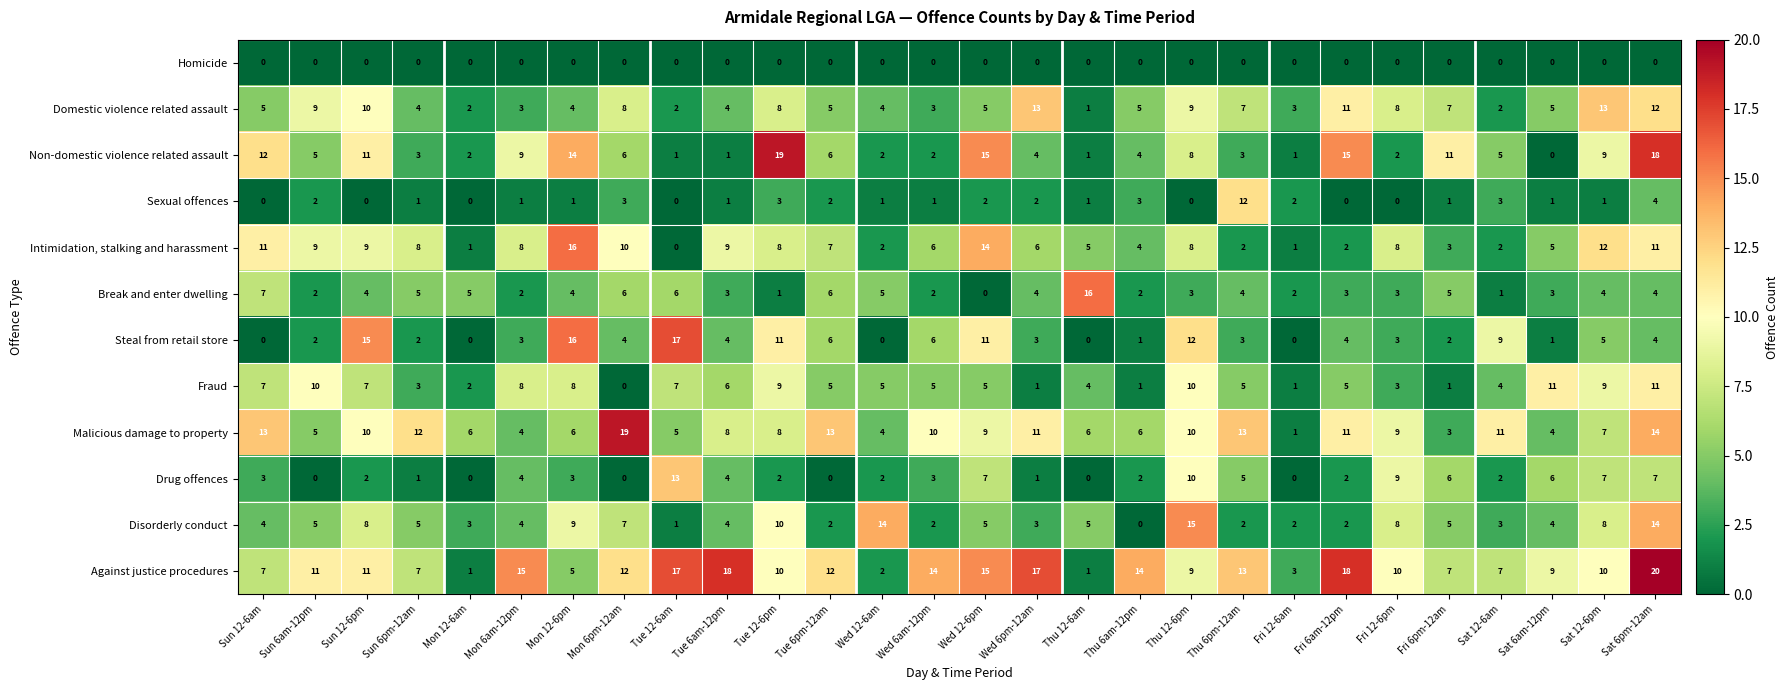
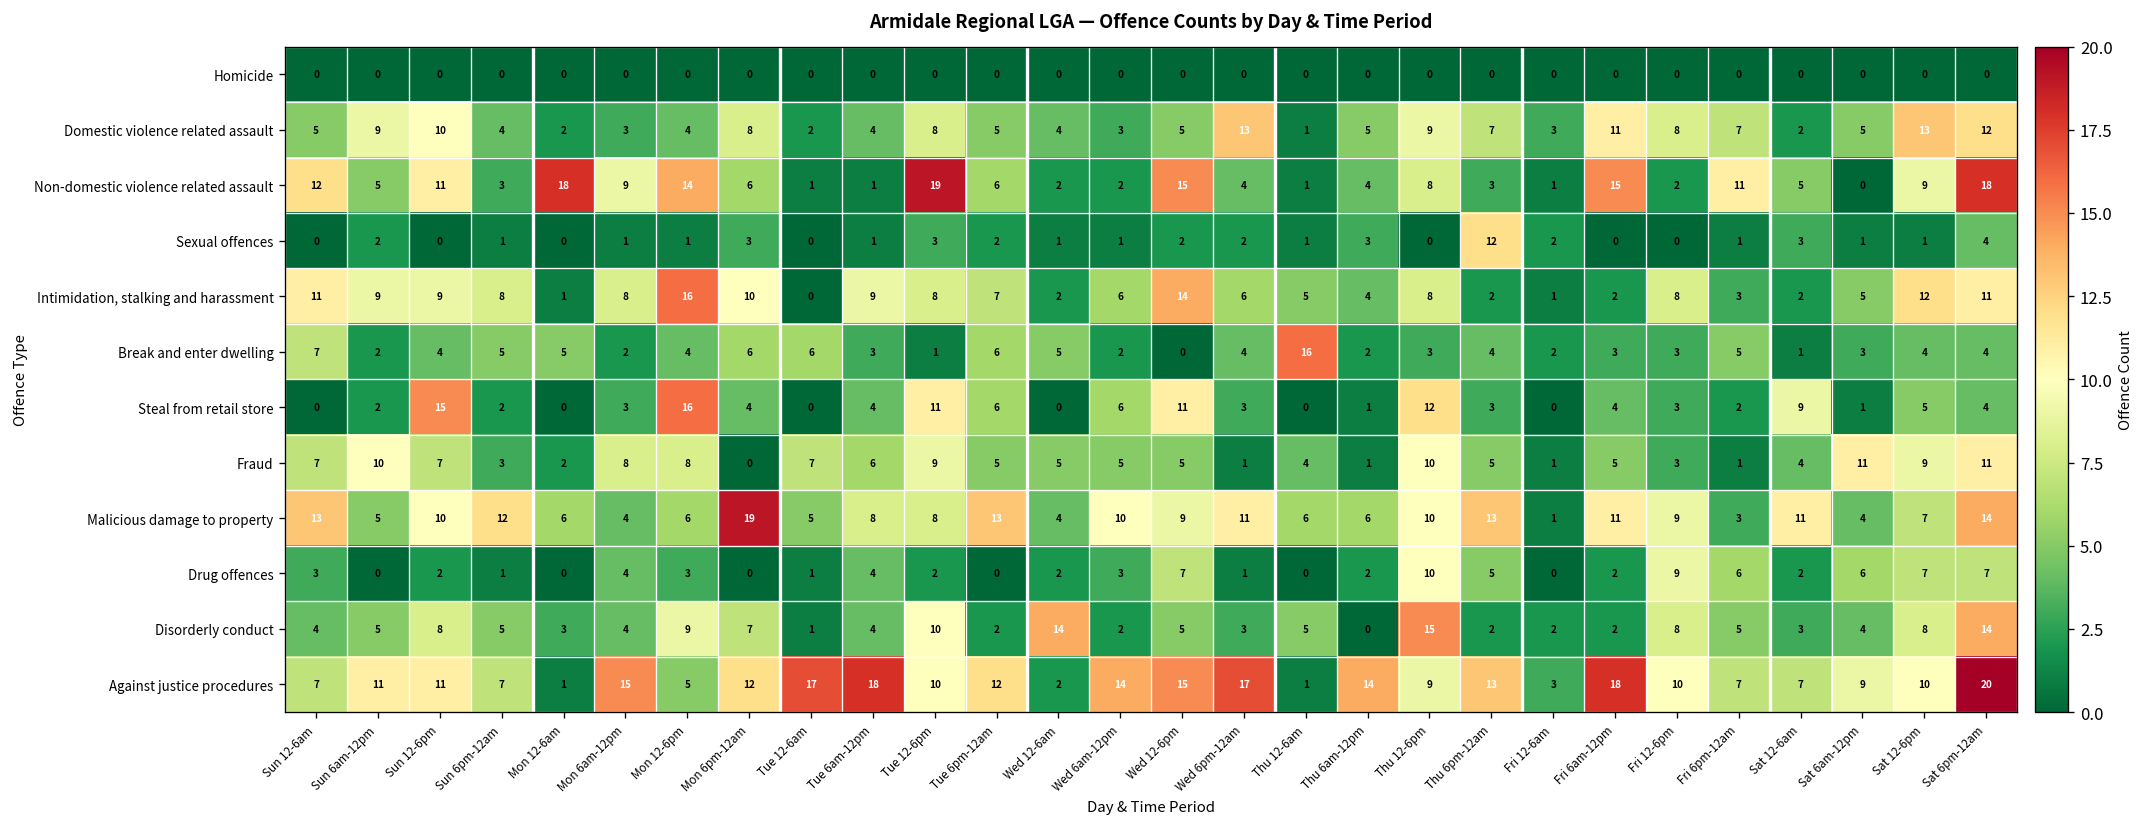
  {
    "Non-domestic violence related assault": {
      "Sun 12-6am": 12,
      "Sun 6am-12pm": 5,
      "Sun 12-6pm": 11,
      "Sun 6pm-12am": 3,
-     "Mon 12-6am": 2,
+     "Mon 12-6am": 18,
      "Mon 6am-12pm": 9,
      "Mon 12-6pm": 14,
      "Mon 6pm-12am": 6,
      "Tue 12-6am": 1,
      "Tue 6am-12pm": 1,
      "Tue 12-6pm": 19,
      "Tue 6pm-12am": 6,
      "Wed 12-6am": 2,
      "Wed 6am-12pm": 2,
      "Wed 12-6pm": 15,
      "Wed 6pm-12am": 4,
      "Thu 12-6am": 1,
      "Thu 6am-12pm": 4,
      "Thu 12-6pm": 8,
      "Thu 6pm-12am": 3,
      "Fri 12-6am": 1,
      "Fri 6am-12pm": 15,
      "Fri 12-6pm": 2,
      "Fri 6pm-12am": 11,
      "Sat 12-6am": 5,
      "Sat 6am-12pm": 0,
      "Sat 12-6pm": 9,
      "Sat 6pm-12am": 18
    },
    "Steal from retail store": {
      "Sun 12-6am": 0,
      "Sun 6am-12pm": 2,
      "Sun 12-6pm": 15,
      "Sun 6pm-12am": 2,
      "Mon 12-6am": 0,
      "Mon 6am-12pm": 3,
      "Mon 12-6pm": 16,
      "Mon 6pm-12am": 4,
-     "Tue 12-6am": 17,
+     "Tue 12-6am": 0,
      "Tue 6am-12pm": 4,
      "Tue 12-6pm": 11,
      "Tue 6pm-12am": 6,
      "Wed 12-6am": 0,
      "Wed 6am-12pm": 6,
      "Wed 12-6pm": 11,
      "Wed 6pm-12am": 3,
      "Thu 12-6am": 0,
      "Thu 6am-12pm": 1,
      "Thu 12-6pm": 12,
      "Thu 6pm-12am": 3,
      "Fri 12-6am": 0,
      "Fri 6am-12pm": 4,
      "Fri 12-6pm": 3,
      "Fri 6pm-12am": 2,
      "Sat 12-6am": 9,
      "Sat 6am-12pm": 1,
      "Sat 12-6pm": 5,
      "Sat 6pm-12am": 4
    },
    "Drug offences": {
      "Sun 12-6am": 3,
      "Sun 6am-12pm": 0,
      "Sun 12-6pm": 2,
      "Sun 6pm-12am": 1,
      "Mon 12-6am": 0,
      "Mon 6am-12pm": 4,
      "Mon 12-6pm": 3,
      "Mon 6pm-12am": 0,
-     "Tue 12-6am": 13,
+     "Tue 12-6am": 1,
      "Tue 6am-12pm": 4,
      "Tue 12-6pm": 2,
      "Tue 6pm-12am": 0,
      "Wed 12-6am": 2,
      "Wed 6am-12pm": 3,
      "Wed 12-6pm": 7,
      "Wed 6pm-12am": 1,
      "Thu 12-6am": 0,
      "Thu 6am-12pm": 2,
      "Thu 12-6pm": 10,
      "Thu 6pm-12am": 5,
      "Fri 12-6am": 0,
      "Fri 6am-12pm": 2,
      "Fri 12-6pm": 9,
      "Fri 6pm-12am": 6,
      "Sat 12-6am": 2,
      "Sat 6am-12pm": 6,
      "Sat 12-6pm": 7,
      "Sat 6pm-12am": 7
    }
  }
